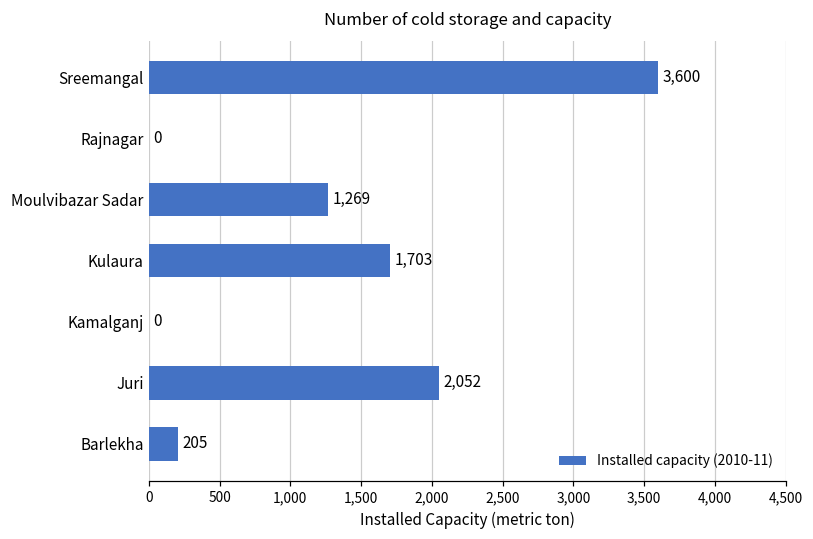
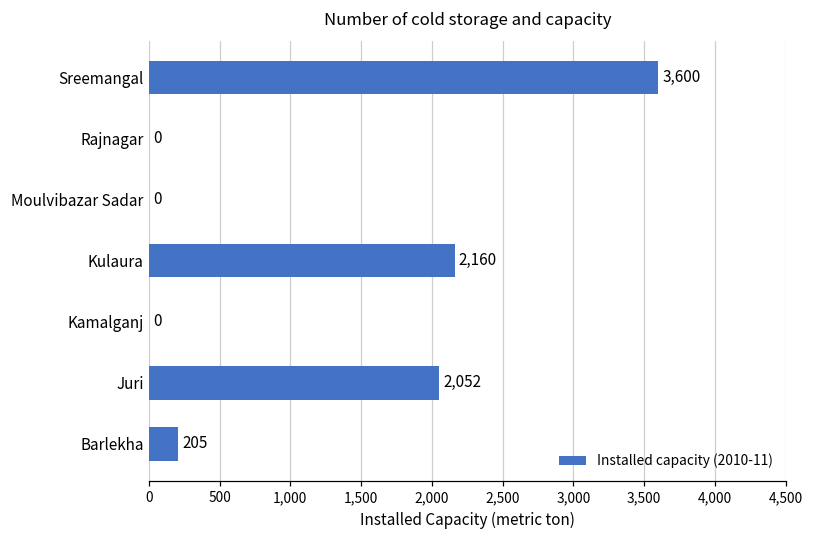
  {
    "Sreemangal": "3,600",
    "Rajnagar": "0",
-   "Moulvibazar Sadar": "1,269",
-   "Kulaura": "1,703",
+   "Moulvibazar Sadar": "0",
+   "Kulaura": "2,160",
    "Kamalganj": "0",
    "Juri": "2,052",
    "Barlekha": "205"
  }
